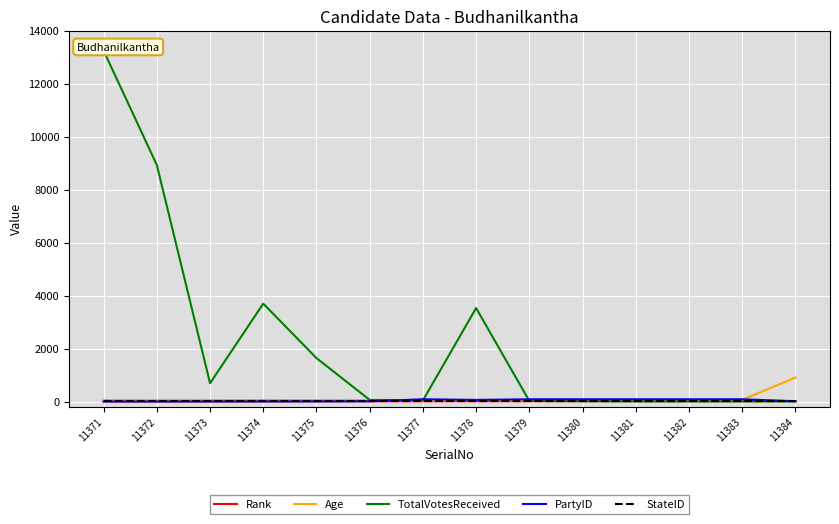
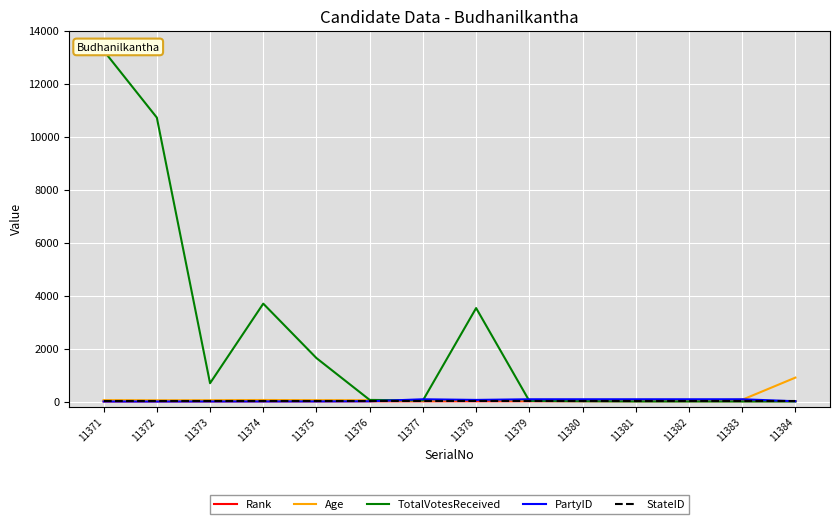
  {
    "Age": {
      "11384": 900
    },
    "TotalVotesReceived": {
-     "11372": 8900,
+     "11372": 10700,
      "11373": 700,
      "11374": 3700,
      "11375": 1600,
      "11378": 3500
    }
  }
